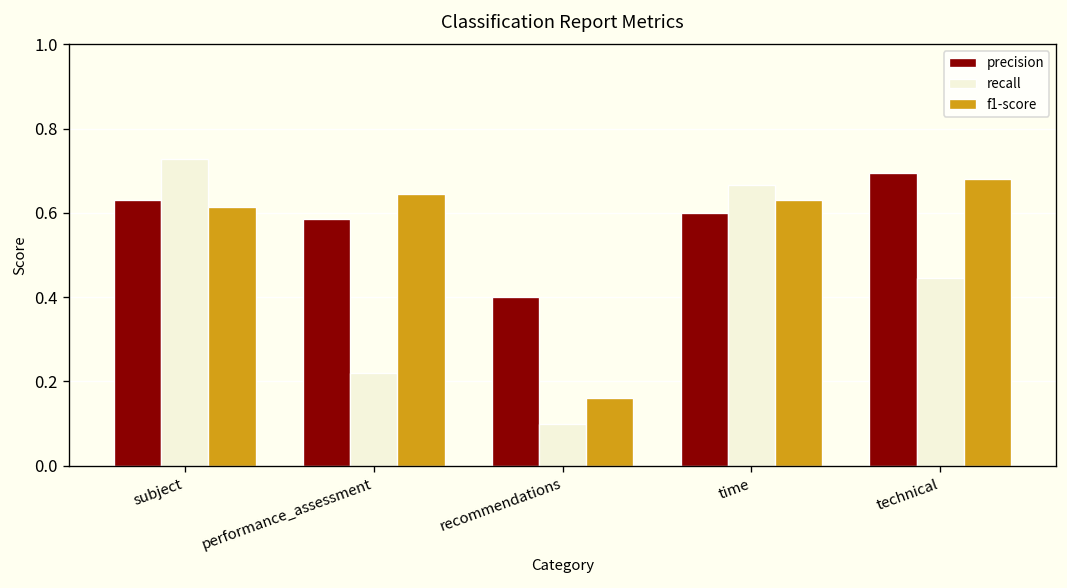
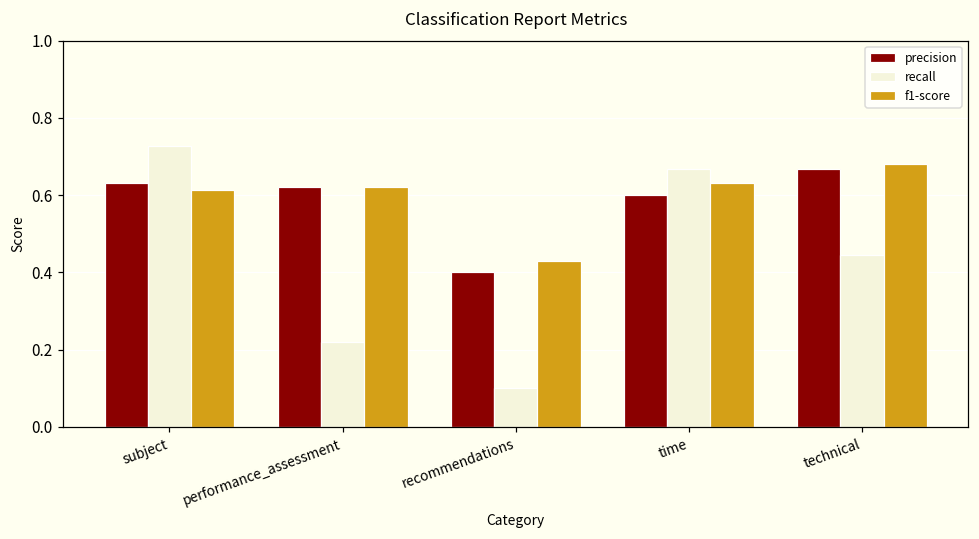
  {
    "precision": {
      "subject": 0.63,
-     "performance_assessment": 0.59,
+     "performance_assessment": 0.62,
      "recommendations": 0.40,
      "time": 0.60,
-     "technical": 0.69
+     "technical": 0.67
    },
    "recall": {
      "subject": 0.73,
      "performance_assessment": 0.22,
      "recommendations": 0.10,
      "time": 0.67,
      "technical": 0.44
    },
    "f1-score": {
      "subject": 0.61,
-     "performance_assessment": 0.64,
-     "recommendations": 0.16,
+     "performance_assessment": 0.62,
+     "recommendations": 0.43,
      "time": 0.63,
      "technical": 0.68
    }
  }
